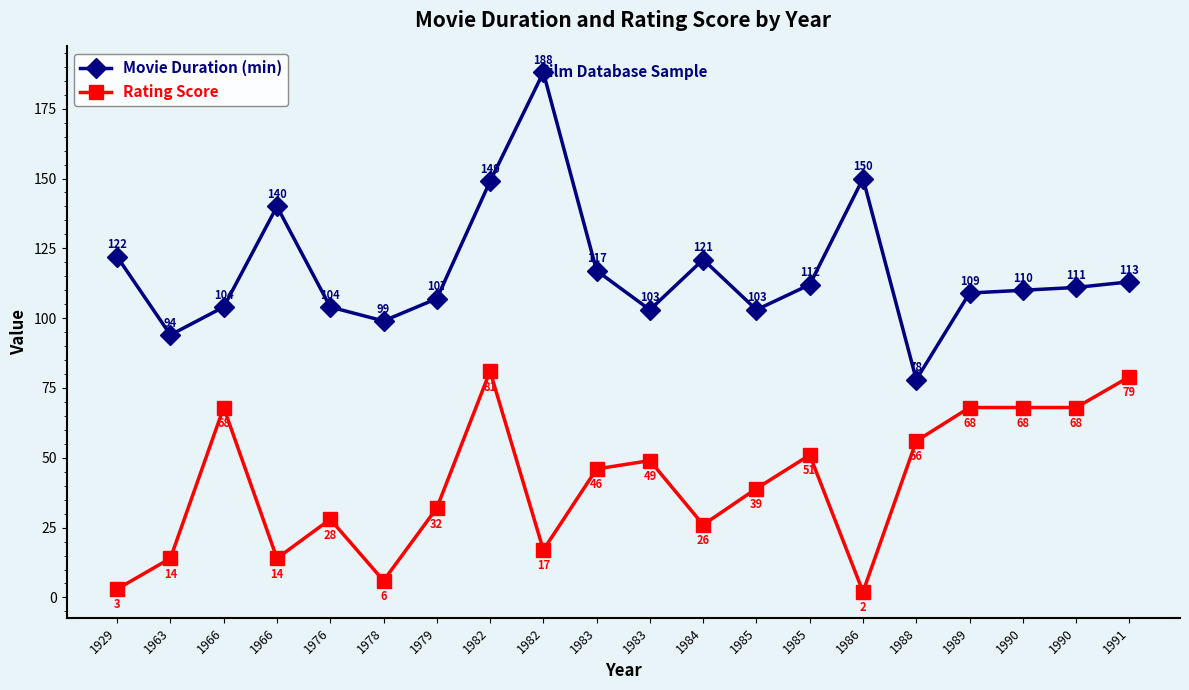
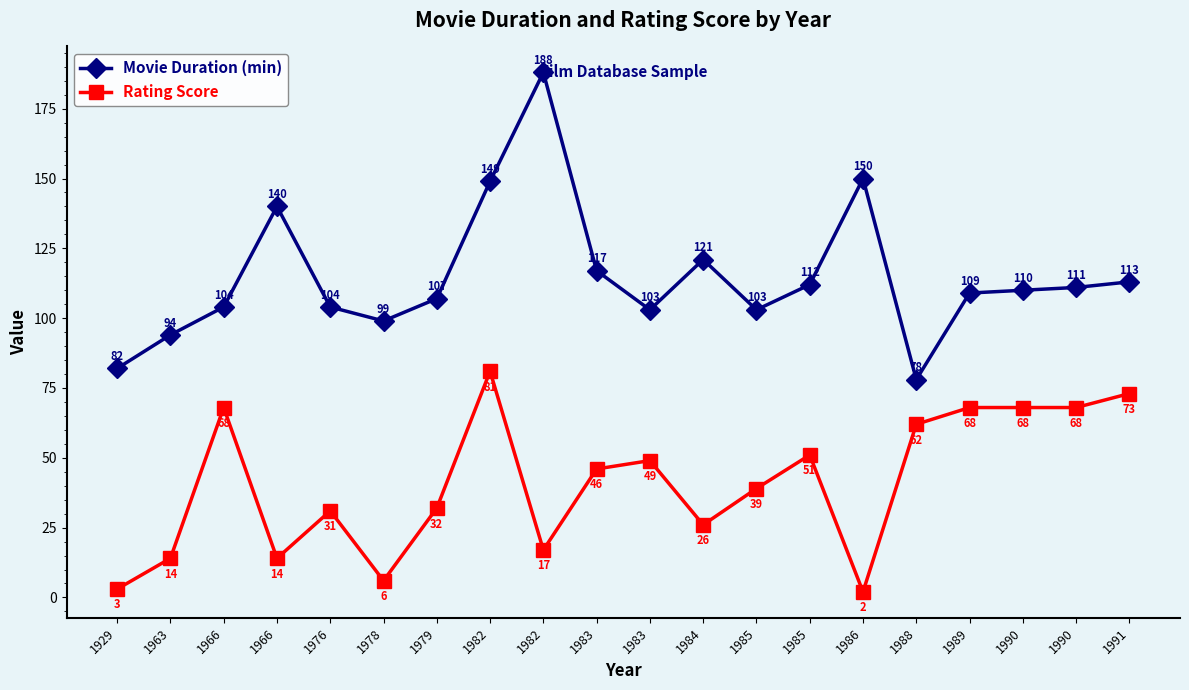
  {
    "Movie Duration (min)": {
-     "1929": 122,
+     "1929": 82,
      "1963": 94,
      "1976": 104,
      "1978": 99,
      "1979": 107,
      "1984": 121,
      "1986": 150,
      "1988": 78,
      "1989": 109,
      "1991": 113
    },
    "Rating Score": {
      "1929": 3,
      "1963": 14,
-     "1976": 28,
+     "1976": 31,
      "1978": 6,
      "1979": 32,
      "1984": 26,
      "1986": 2,
-     "1988": 56,
+     "1988": 62,
      "1989": 68,
-     "1991": 79
+     "1991": 73
    }
  }
